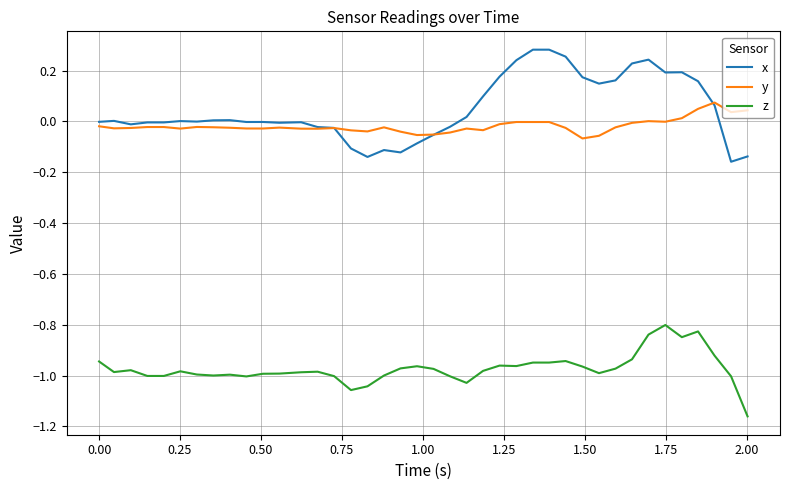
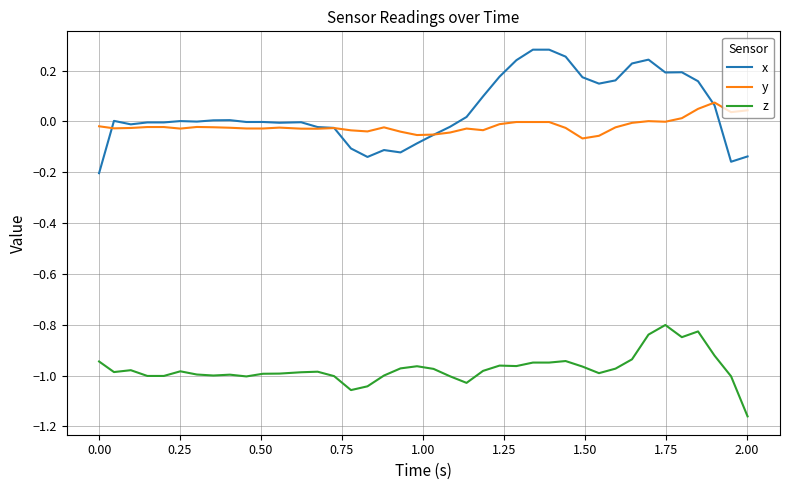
  {
    "x": {
-     "0.00": 0.00
+     "0.00": -0.20
    },
    "y": {
      "0.00": -0.02
    },
    "z": {
      "0.00": -0.94
    }
  }
